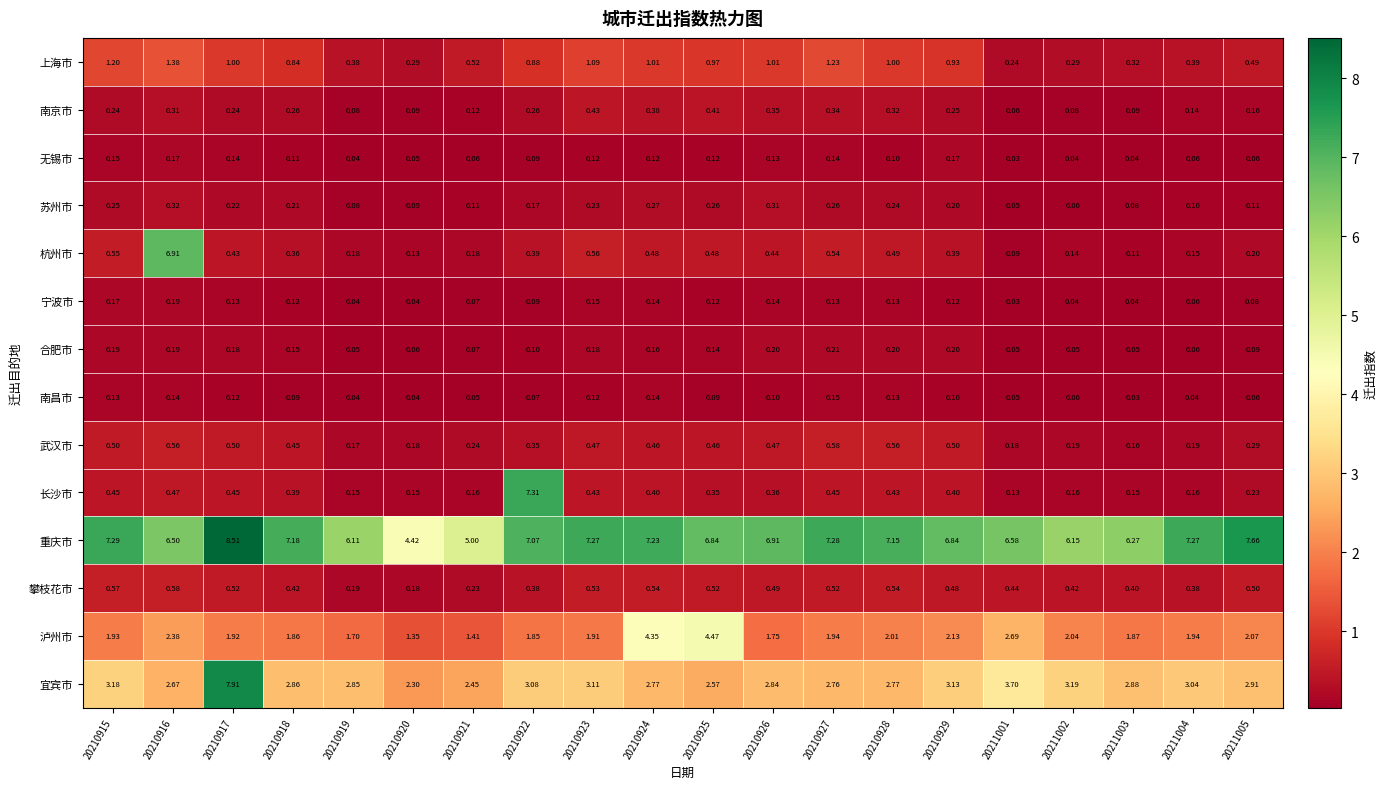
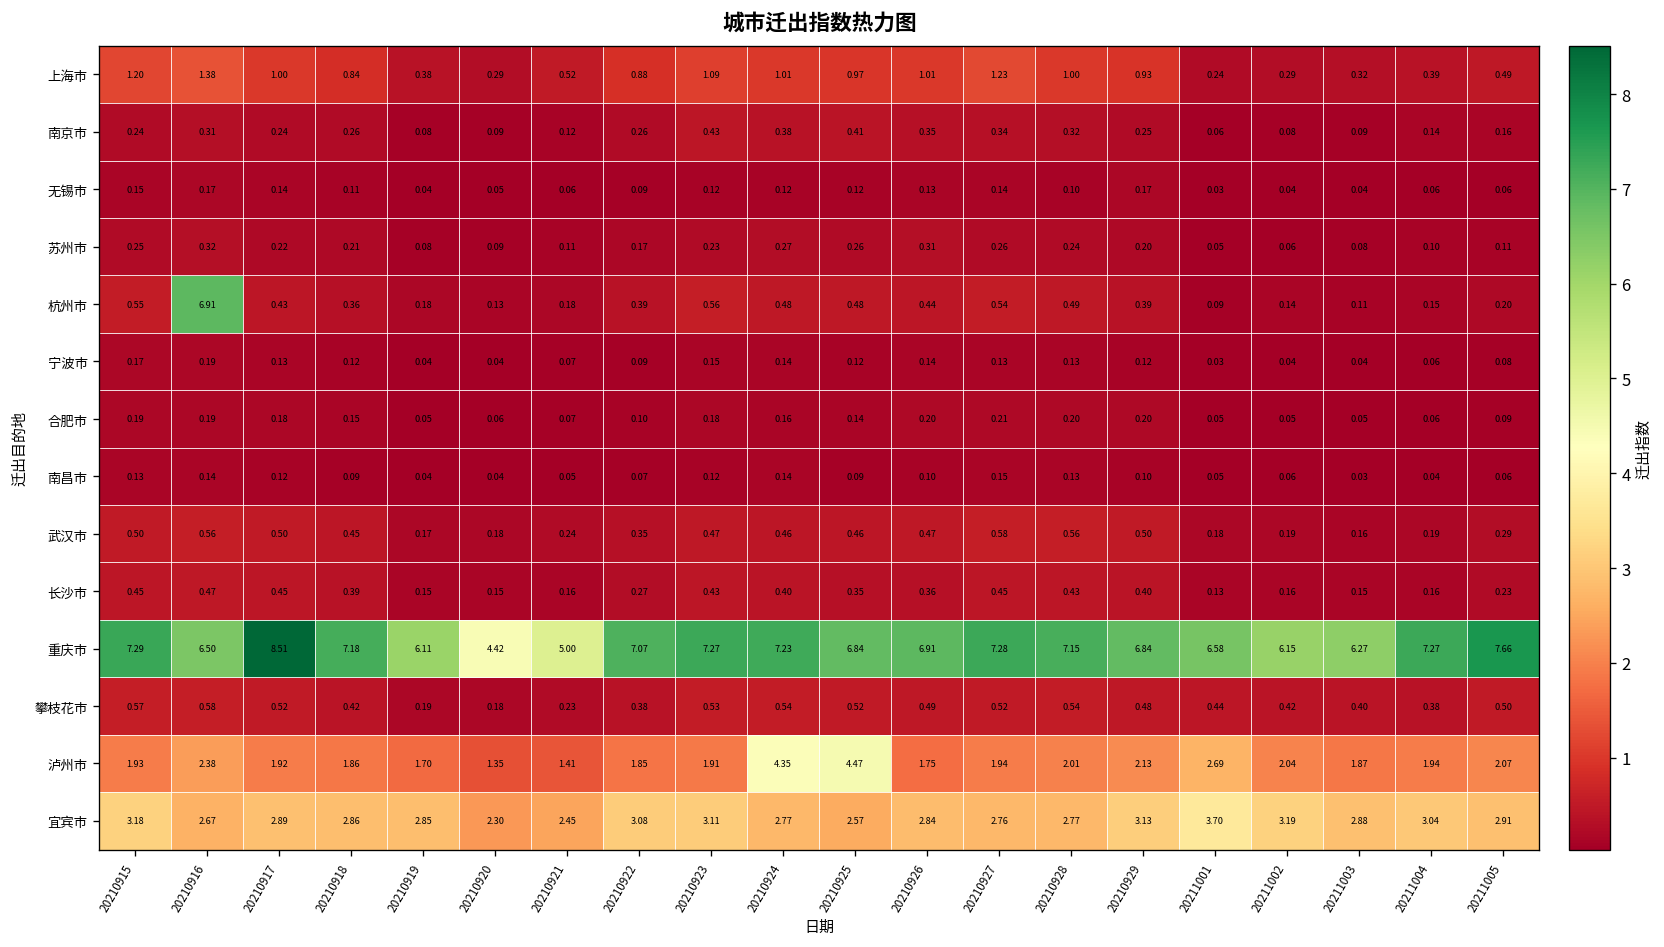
  {
    "长沙市": {
      "20210915": 0.45,
      "20210916": 0.47,
      "20210917": 0.45,
      "20210918": 0.39,
      "20210919": 0.15,
      "20210920": 0.15,
      "20210921": 0.16,
-     "20210922": 7.31,
+     "20210922": 0.27,
      "20210923": 0.43,
      "20210924": 0.40,
      "20210925": 0.35,
      "20210926": 0.36,
      "20210927": 0.45,
      "20210928": 0.43,
      "20210929": 0.40,
      "20211001": 0.13,
      "20211002": 0.16,
      "20211003": 0.15,
      "20211004": 0.16,
      "20211005": 0.23
    },
    "宜宾市": {
      "20210915": 3.18,
      "20210916": 2.67,
-     "20210917": 7.91,
+     "20210917": 2.89,
      "20210918": 2.86,
      "20210919": 2.85,
      "20210920": 2.30,
      "20210921": 2.45,
      "20210922": 3.08,
      "20210923": 3.11,
      "20210924": 2.77,
      "20210925": 2.57,
      "20210926": 2.84,
      "20210927": 2.76,
      "20210928": 2.77,
      "20210929": 3.13,
      "20211001": 3.70,
      "20211002": 3.19,
      "20211003": 2.88,
      "20211004": 3.04,
      "20211005": 2.91
    }
  }
